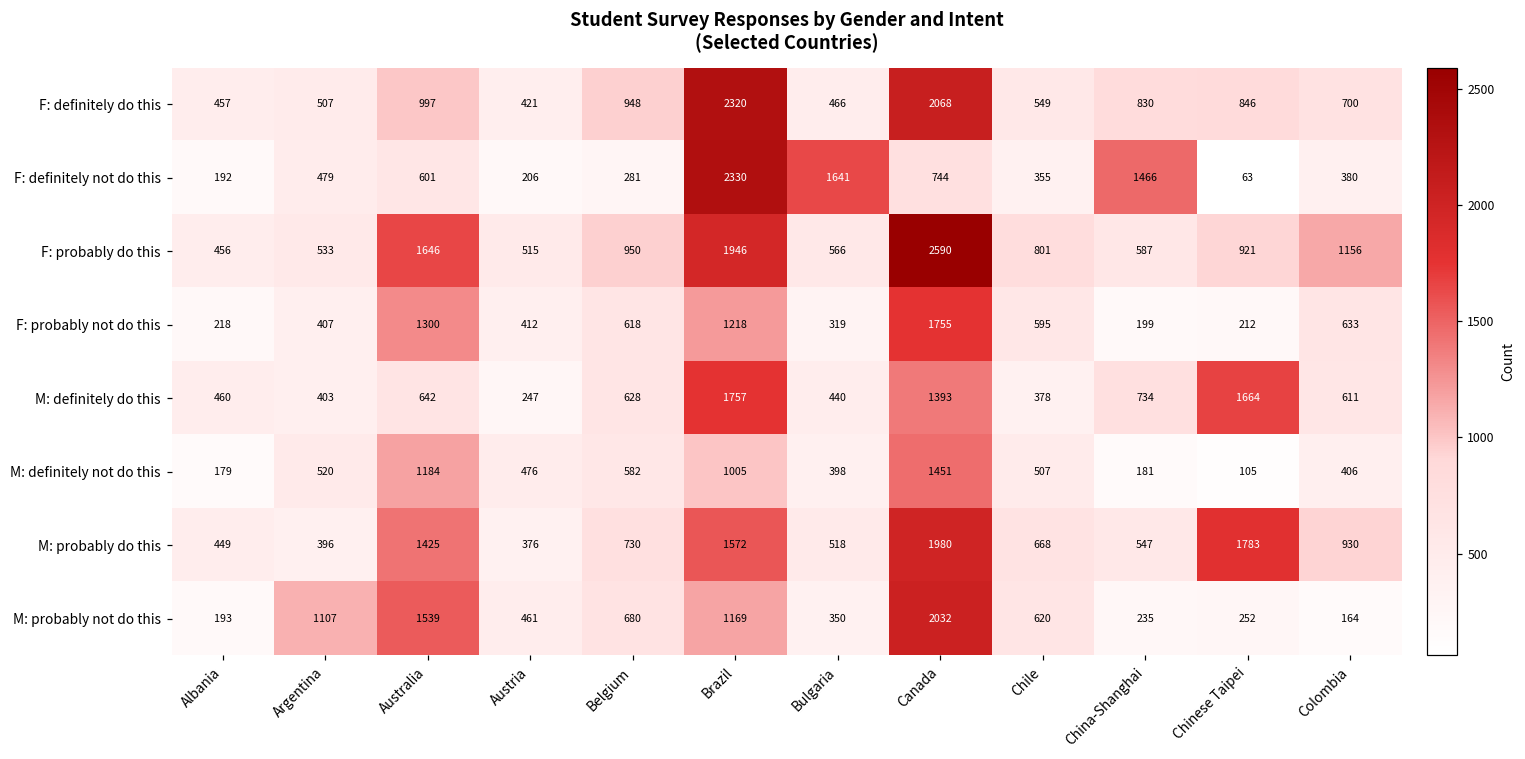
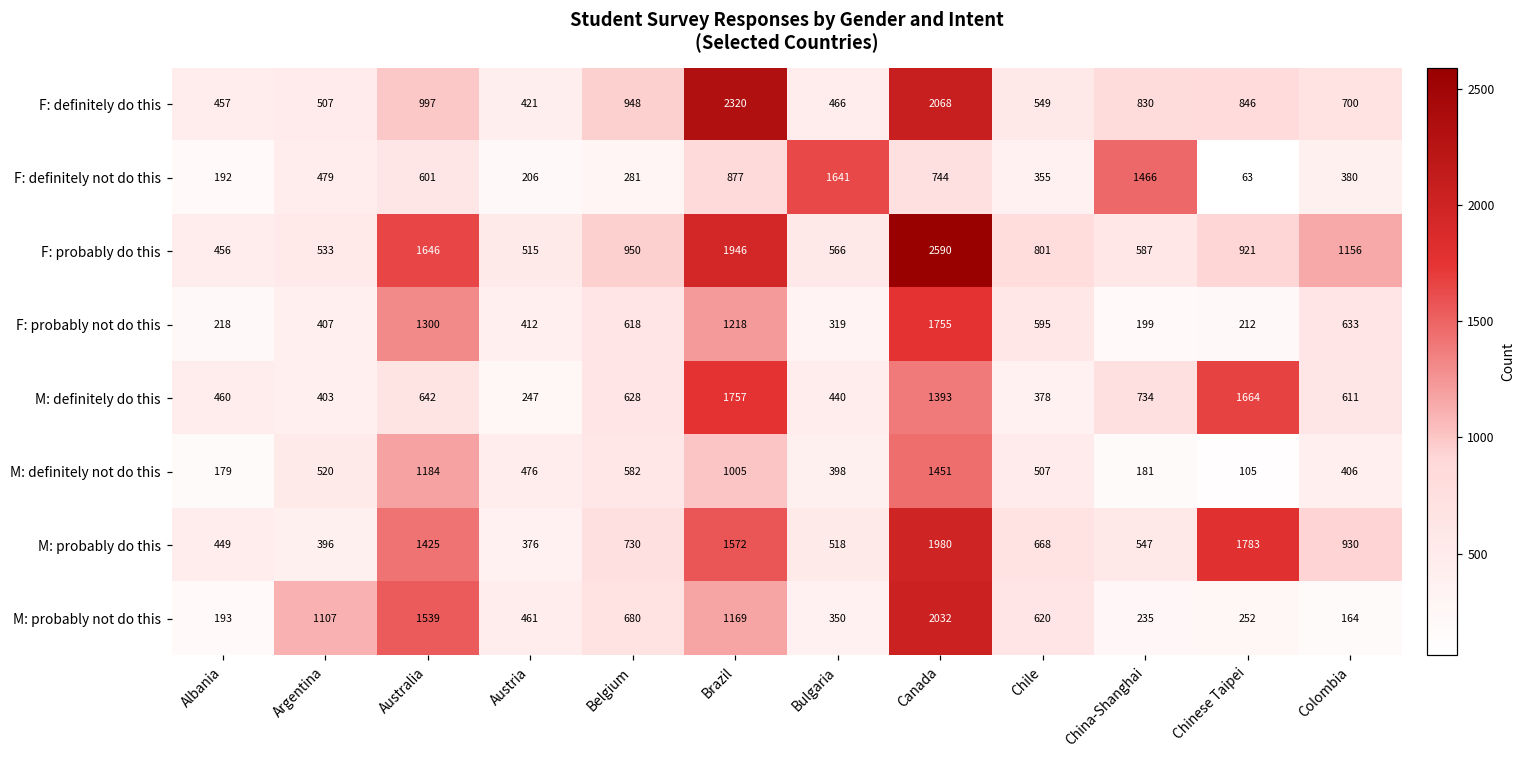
  {
    "F: definitely do this": {
      "Albania": 457,
      "Argentina": 507,
      "Australia": 997,
      "Austria": 421,
      "Belgium": 948,
      "Brazil": 2320,
      "Bulgaria": 466,
      "Canada": 2068,
      "Chile": 549,
      "China-Shanghai": 830,
      "Chinese Taipei": 846,
      "Colombia": 700
    },
    "F: definitely not do this": {
      "Albania": 192,
      "Argentina": 479,
      "Australia": 601,
      "Austria": 206,
      "Belgium": 281,
-     "Brazil": 2330,
+     "Brazil": 877,
      "Bulgaria": 1641,
      "Canada": 744,
      "Chile": 355,
      "China-Shanghai": 1466,
      "Chinese Taipei": 63,
      "Colombia": 380
    },
    "F: probably do this": {
      "Albania": 456,
      "Argentina": 533,
      "Australia": 1646,
      "Austria": 515,
      "Belgium": 950,
      "Brazil": 1946,
      "Bulgaria": 566,
      "Canada": 2590,
      "Chile": 801,
      "China-Shanghai": 587,
      "Chinese Taipei": 921,
      "Colombia": 1156
    },
    "F: probably not do this": {
      "Albania": 218,
      "Argentina": 407,
      "Australia": 1300,
      "Austria": 412,
      "Belgium": 618,
      "Brazil": 1218,
      "Bulgaria": 319,
      "Canada": 1755,
      "Chile": 595,
      "China-Shanghai": 199,
      "Chinese Taipei": 212,
      "Colombia": 633
    },
    "M: definitely do this": {
      "Albania": 460,
      "Argentina": 403,
      "Australia": 642,
      "Austria": 247,
      "Belgium": 628,
      "Brazil": 1757,
      "Bulgaria": 440,
      "Canada": 1393,
      "Chile": 378,
      "China-Shanghai": 734,
      "Chinese Taipei": 1664,
      "Colombia": 611
    },
    "M: definitely not do this": {
      "Albania": 179,
      "Argentina": 520,
      "Australia": 1184,
      "Austria": 476,
      "Belgium": 582,
      "Brazil": 1005,
      "Bulgaria": 398,
      "Canada": 1451,
      "Chile": 507,
      "China-Shanghai": 181,
      "Chinese Taipei": 105,
      "Colombia": 406
    },
    "M: probably do this": {
      "Albania": 449,
      "Argentina": 396,
      "Australia": 1425,
      "Austria": 376,
      "Belgium": 730,
      "Brazil": 1572,
      "Bulgaria": 518,
      "Canada": 1980,
      "Chile": 668,
      "China-Shanghai": 547,
      "Chinese Taipei": 1783,
      "Colombia": 930
    },
    "M: probably not do this": {
      "Albania": 193,
      "Argentina": 1107,
      "Australia": 1539,
      "Austria": 461,
      "Belgium": 680,
      "Brazil": 1169,
      "Bulgaria": 350,
      "Canada": 2032,
      "Chile": 620,
      "China-Shanghai": 235,
      "Chinese Taipei": 252,
      "Colombia": 164
    }
  }
